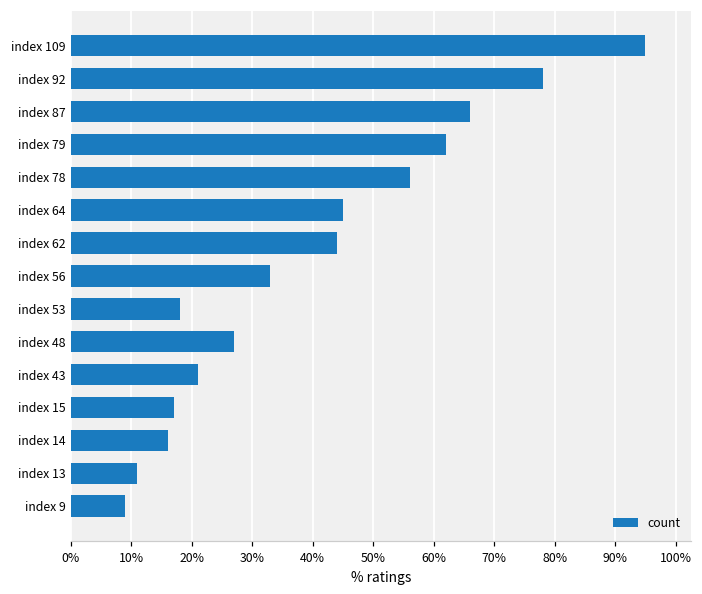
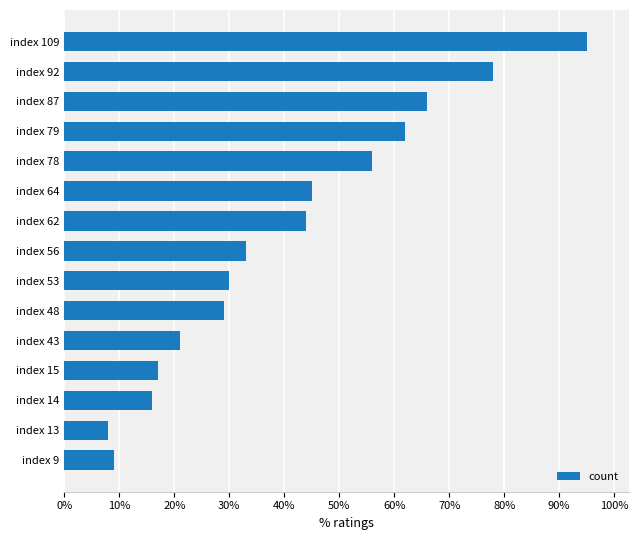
  {
    "index 109": "95%",
    "index 92": "78%",
    "index 87": "66%",
    "index 79": "62%",
    "index 78": "56%",
    "index 64": "45%",
    "index 62": "44%",
    "index 56": "33%",
-   "index 53": "18%",
-   "index 48": "27%",
+   "index 53": "30%",
+   "index 48": "29%",
    "index 43": "21%",
    "index 15": "17%",
    "index 14": "16%",
-   "index 13": "11%",
+   "index 13": "8%",
    "index 9": "9%"
  }
